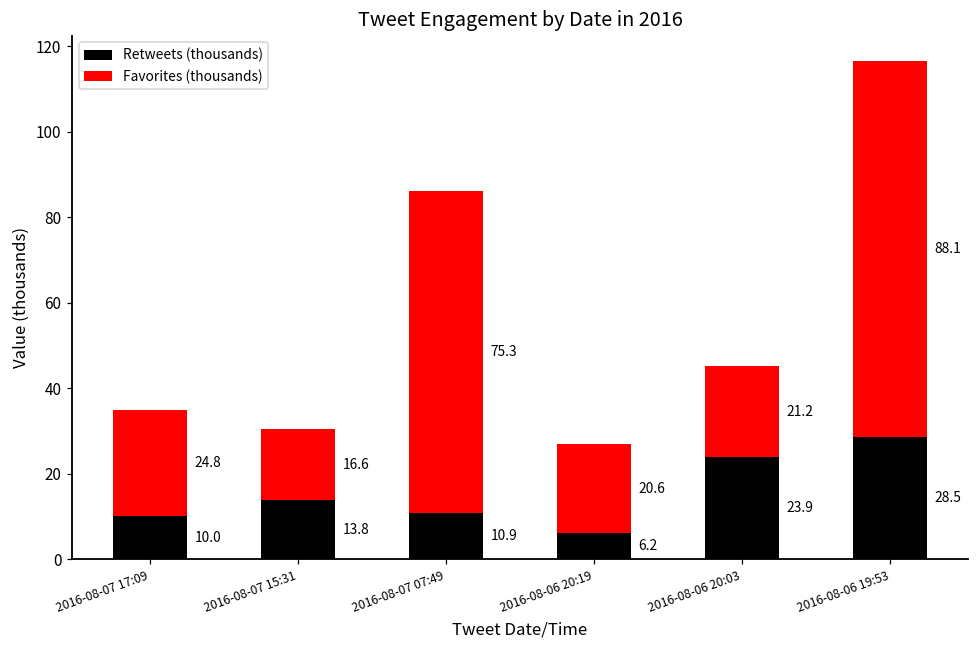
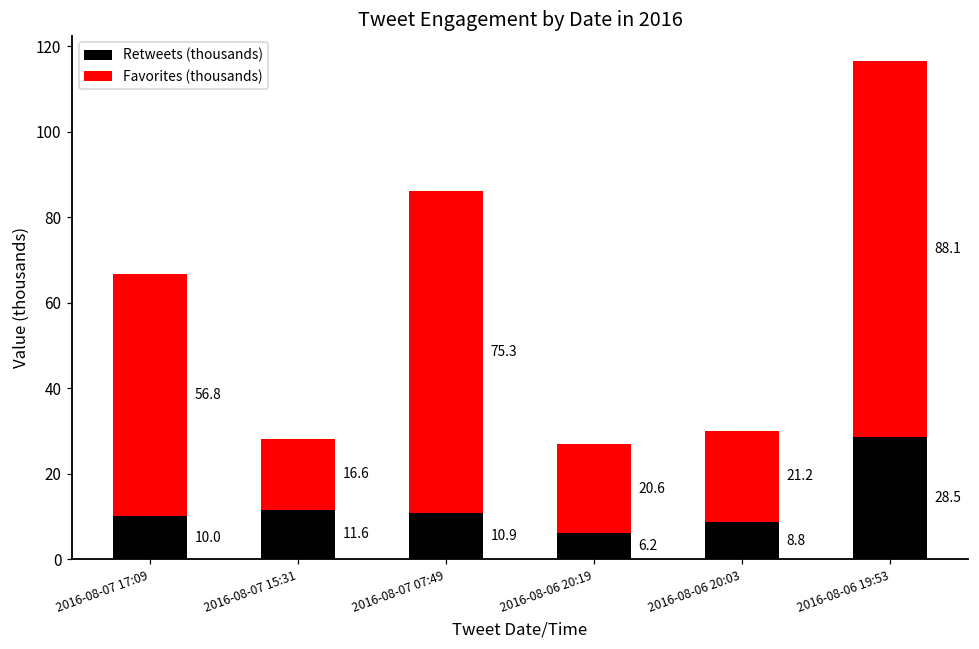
  {
    "Retweets (thousands)": {
-     "2016-08-07 15:31": 13.8,
-     "2016-08-06 20:03": 23.9
+     "2016-08-07 15:31": 11.6,
+     "2016-08-06 20:03": 8.8
    },
    "Favorites (thousands)": {
-     "2016-08-07 17:09": 24.8
+     "2016-08-07 17:09": 56.8
    }
  }
